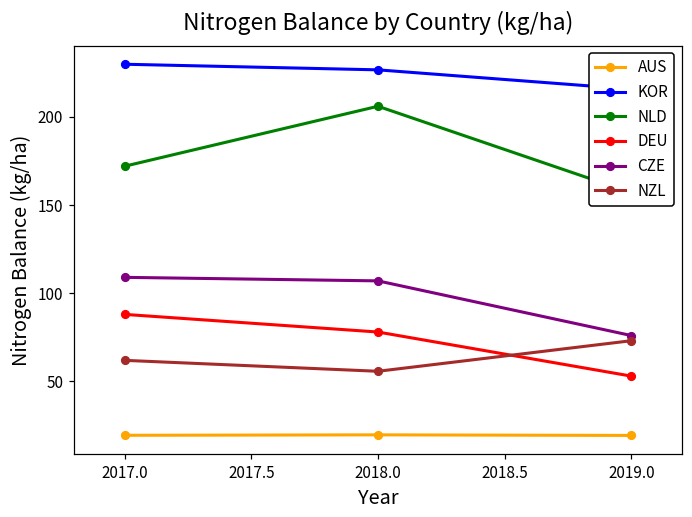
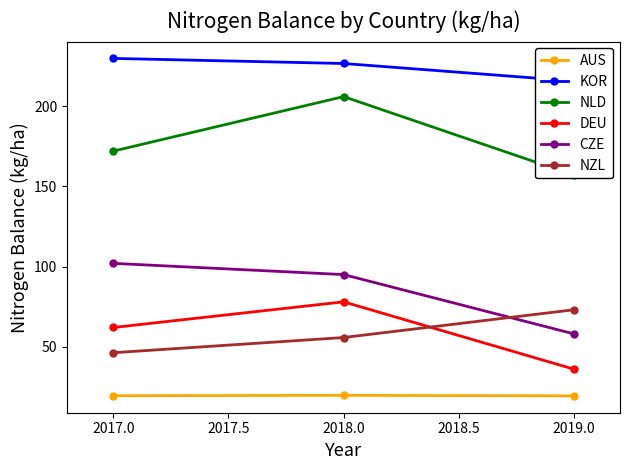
  {
    "AUS": {
      "2017.0": 19,
      "2018.0": 20,
      "2019.0": 19
    },
    "KOR": {
      "2017.0": 230,
      "2018.0": 227
    },
    "NLD": {
      "2017.0": 172,
      "2018.0": 206
    },
    "DEU": {
-     "2017.0": 88,
+     "2017.0": 62,
      "2018.0": 78,
-     "2019.0": 53
+     "2019.0": 36
    },
    "CZE": {
-     "2017.0": 109,
-     "2018.0": 107,
-     "2019.0": 76
+     "2017.0": 102,
+     "2018.0": 95,
+     "2019.0": 58
    },
    "NZL": {
-     "2017.0": 62,
+     "2017.0": 46,
      "2018.0": 56,
      "2019.0": 73
    }
  }
